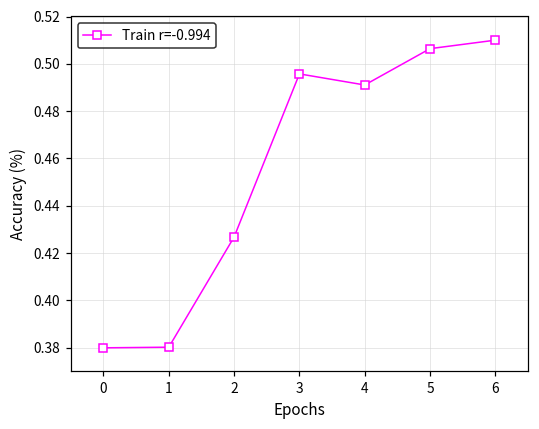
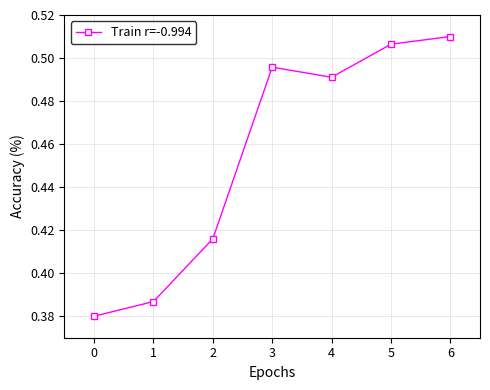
  {
    "0": 0.380,
-   "1": 0.380,
-   "2": 0.427,
+   "1": 0.387,
+   "2": 0.416,
    "3": 0.496,
    "4": 0.491,
    "5": 0.506,
    "6": 0.510
  }
